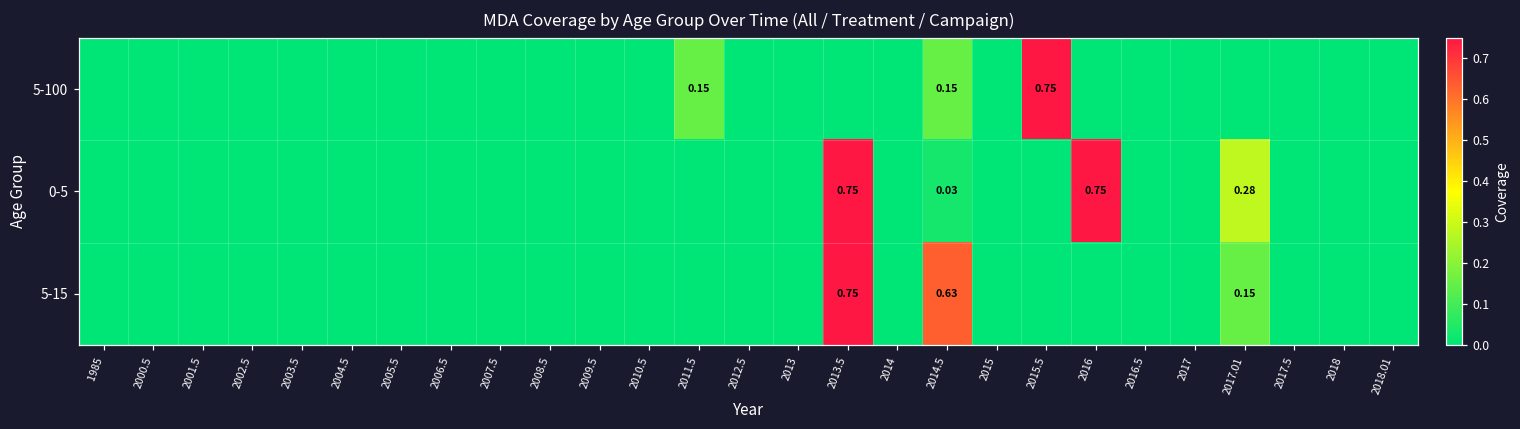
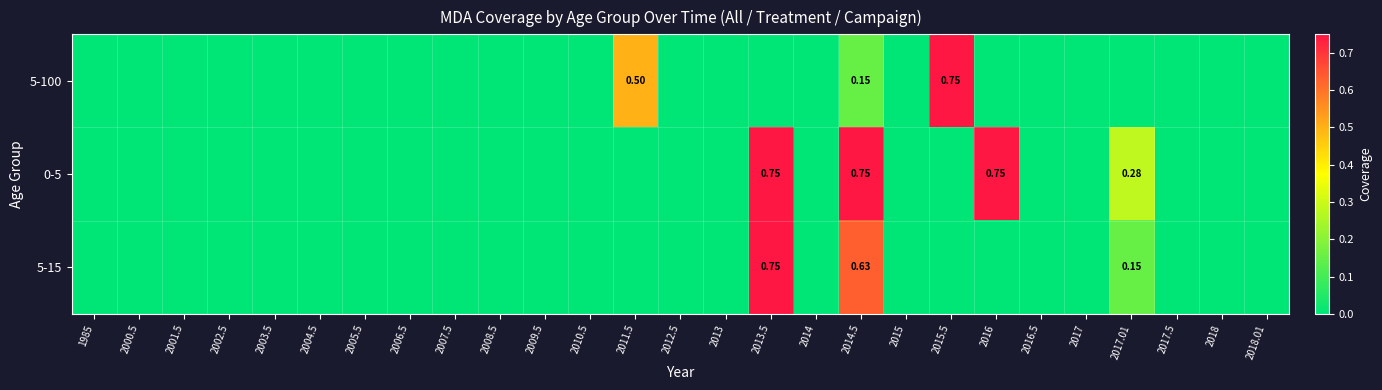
  {
    "5-100": {
-     "2011.5": 0.15,
+     "2011.5": 0.50,
      "2014.5": 0.15,
      "2015.5": 0.75
    },
    "0-5": {
      "2013.5": 0.75,
-     "2014.5": 0.03,
+     "2014.5": 0.75,
      "2016": 0.75,
      "2017.01": 0.28
    },
    "5-15": {
      "2013.5": 0.75,
      "2014.5": 0.63,
      "2017.01": 0.15
    }
  }
